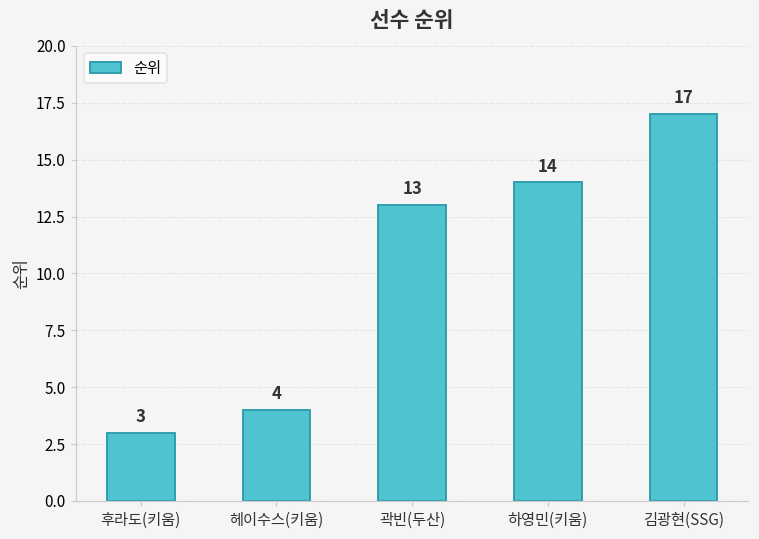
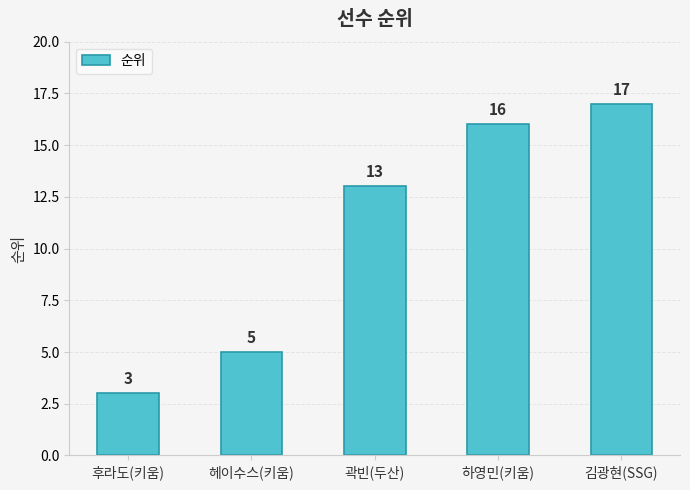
  {
    "후라도(키움)": 3,
-   "헤이수스(키움)": 4,
+   "헤이수스(키움)": 5,
    "곽빈(두산)": 13,
-   "하영민(키움)": 14,
+   "하영민(키움)": 16,
    "김광현(SSG)": 17
  }
